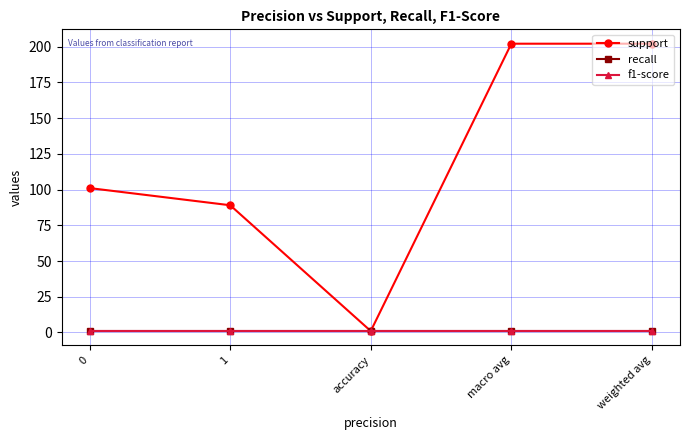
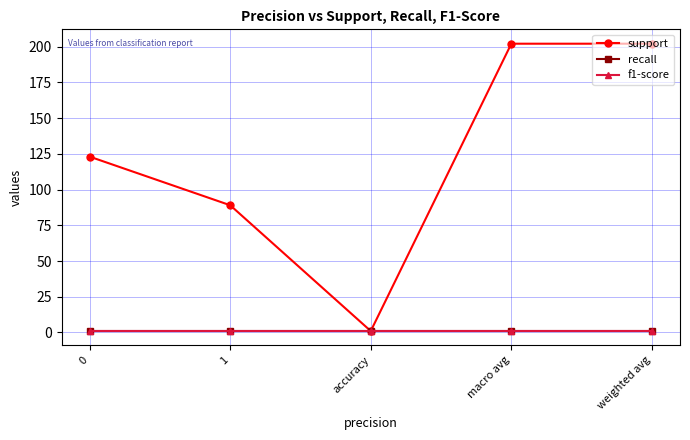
  {
    "support": {
-     "0": 101,
+     "0": 123,
      "1": 89,
      "macro avg": 202
    },
    "f1-score": {
      "0": 1,
      "1": 1,
      "macro avg": 1,
      "weighted avg": 1
    }
  }
